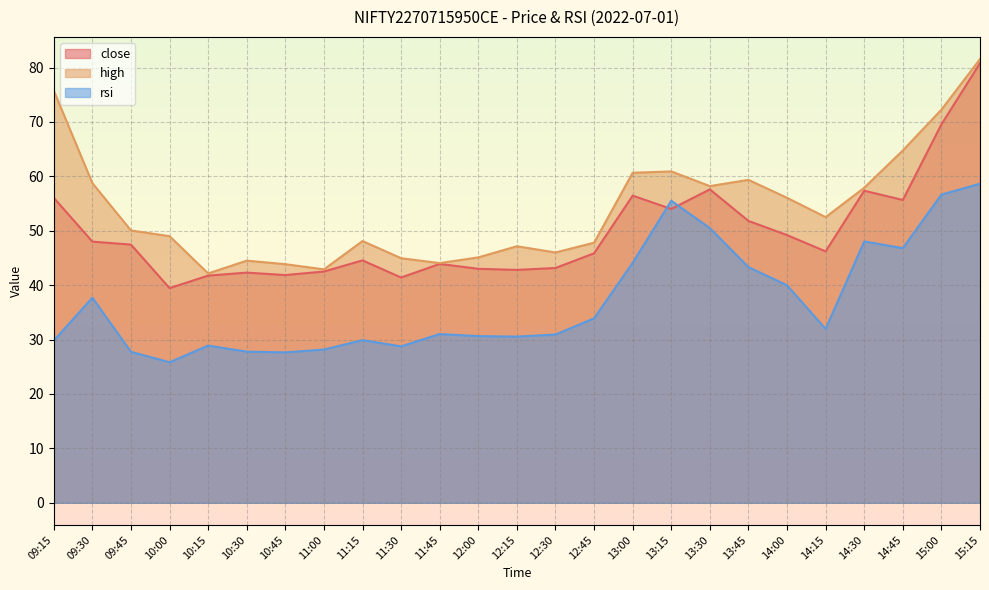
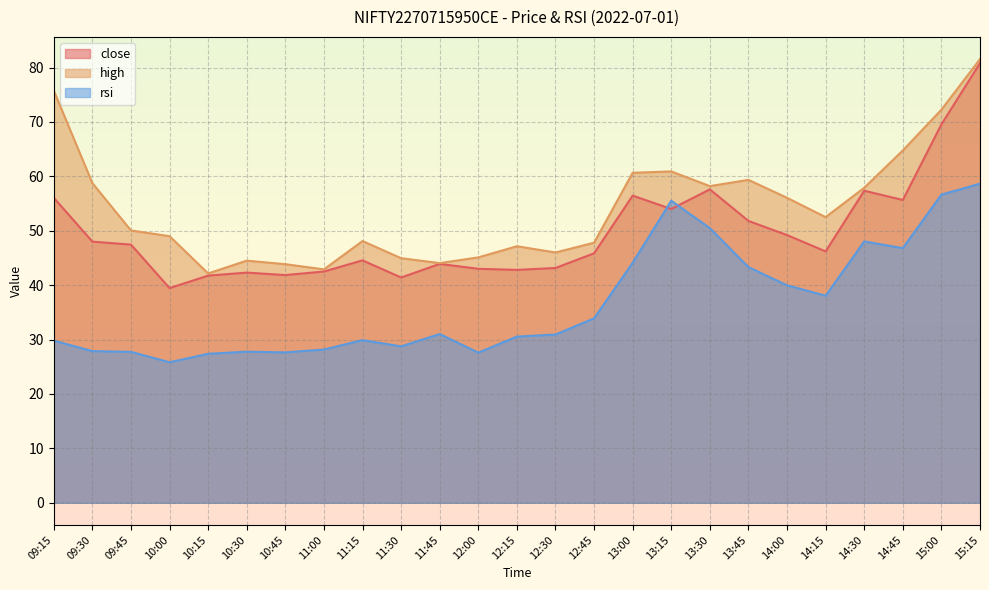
  {
    "rsi": {
      "09:15": 30,
-     "09:30": 38,
+     "09:30": 28,
      "09:45": 28,
      "10:00": 26,
-     "10:15": 29,
+     "10:15": 27,
      "10:30": 28,
      "10:45": 28,
      "11:00": 28,
      "11:15": 30,
      "11:30": 29,
      "11:45": 31,
-     "12:00": 31,
+     "12:00": 28,
      "12:15": 31,
      "12:30": 31,
      "12:45": 34,
      "13:00": 44,
      "13:15": 56,
      "13:30": 50,
      "13:45": 43,
      "14:00": 40,
-     "14:15": 32,
+     "14:15": 38,
      "14:30": 48,
      "14:45": 47,
      "15:00": 57,
      "15:15": 59
    }
  }
